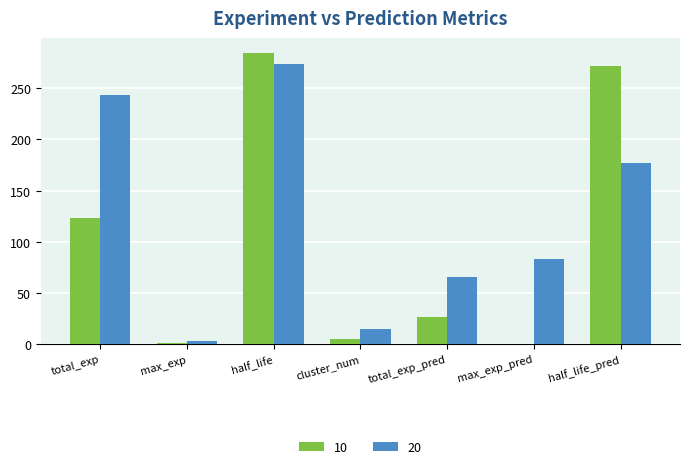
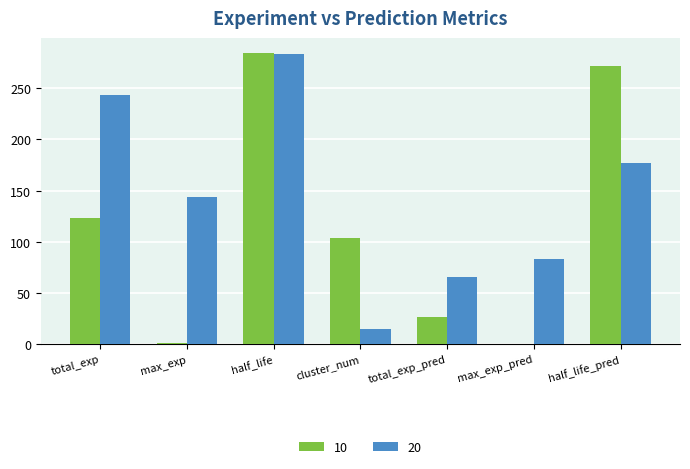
  {
    "10": {
      "total_exp": 123,
      "half_life": 285,
-     "cluster_num": 5,
+     "cluster_num": 104,
      "total_exp_pred": 26,
      "half_life_pred": 272
    },
    "20": {
      "total_exp": 243,
-     "max_exp": 3,
-     "half_life": 274,
+     "max_exp": 144,
+     "half_life": 283,
      "cluster_num": 15,
      "total_exp_pred": 65,
      "max_exp_pred": 84,
      "half_life_pred": 177
    }
  }
